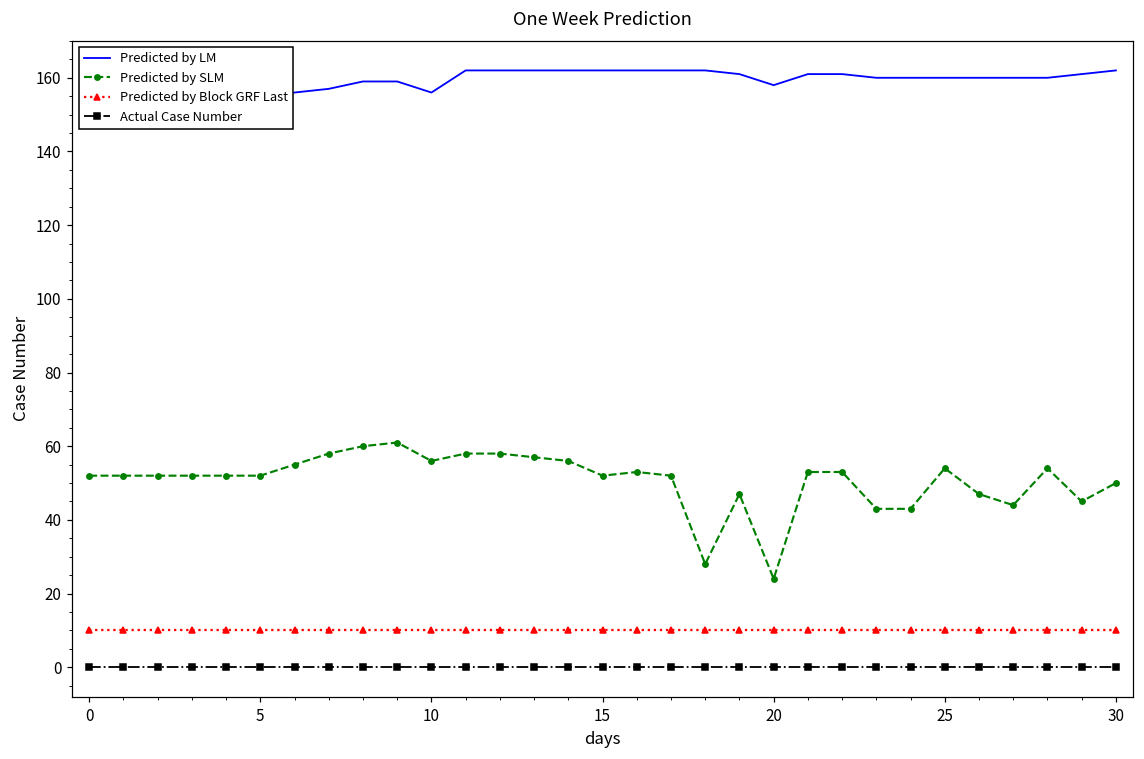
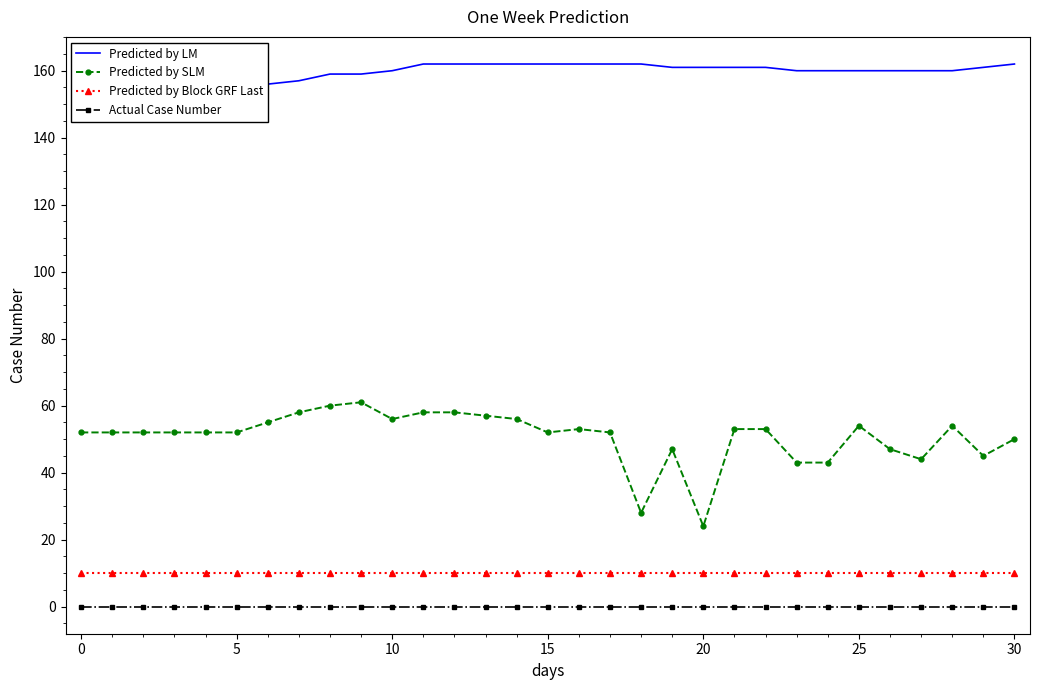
  {
    "Predicted by LM": {
-     "10": 156,
+     "10": 160,
      "15": 162,
-     "20": 158,
+     "20": 161,
      "25": 160,
      "30": 162
    },
    "Predicted by SLM": {
      "0": 52,
      "5": 52,
      "10": 56,
      "15": 52,
      "20": 24,
      "25": 54,
      "30": 50
    },
    "Predicted by Block GRF Last": {
      "0": 10,
      "5": 10,
      "10": 10,
      "15": 10,
      "20": 10,
      "25": 10,
      "30": 10
    },
    "Actual Case Number": {
      "0": 0,
      "5": 0,
      "10": 0,
      "15": 0,
      "20": 0,
      "25": 0,
      "30": 0
    }
  }
